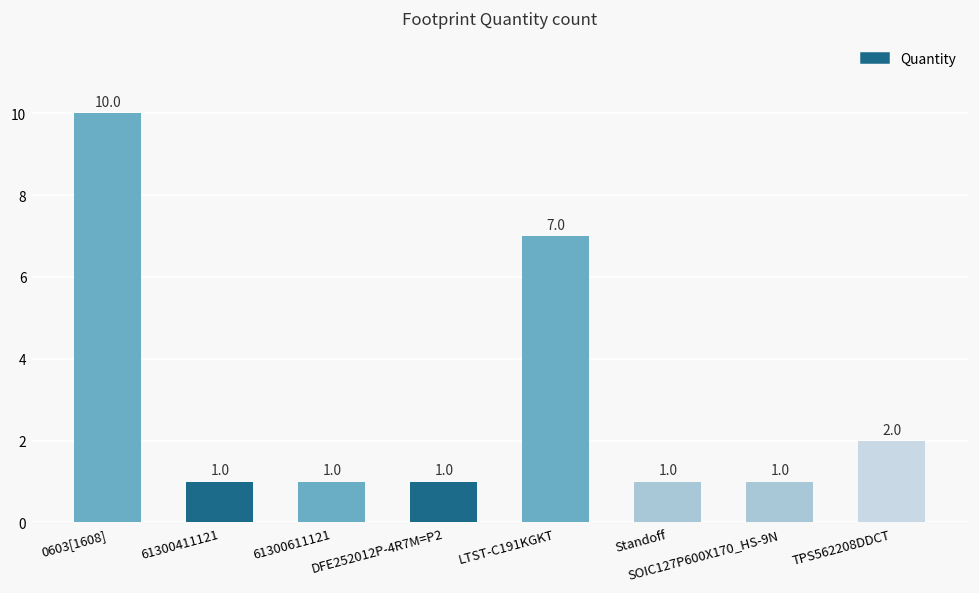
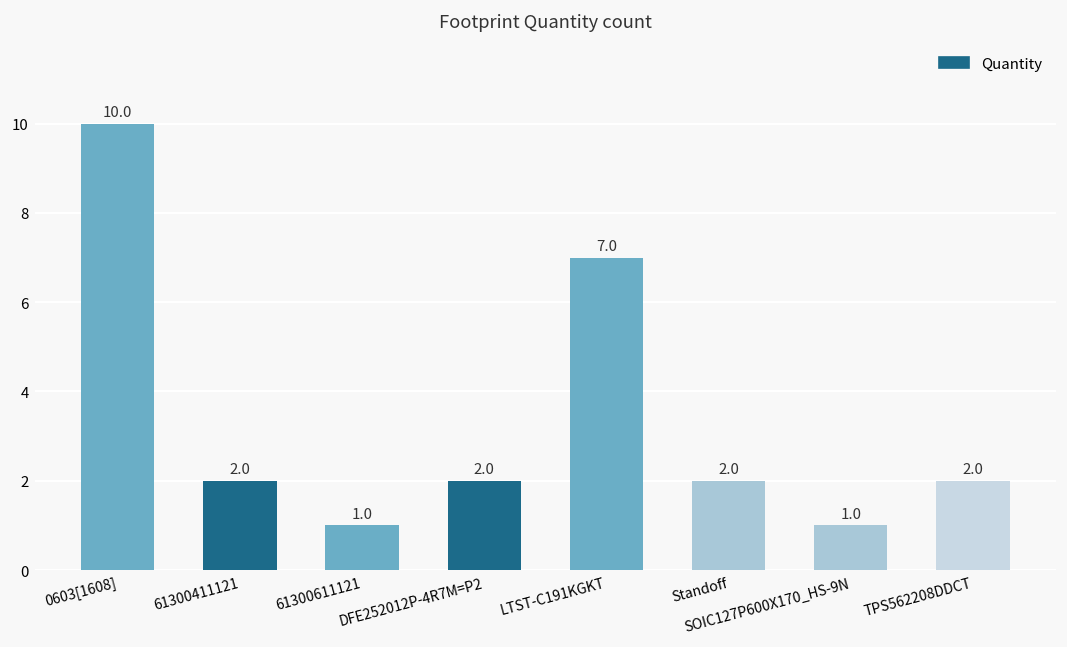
  {
    "0603[1608]": 10.0,
-   "61300411121": 1.0,
+   "61300411121": 2.0,
    "61300611121": 1.0,
-   "DFE252012P-4R7M=P2": 1.0,
+   "DFE252012P-4R7M=P2": 2.0,
    "LTST-C191KGKT": 7.0,
-   "Standoff": 1.0,
+   "Standoff": 2.0,
    "SOIC127P600X170_HS-9N": 1.0,
    "TPS562208DDCT": 2.0
  }
